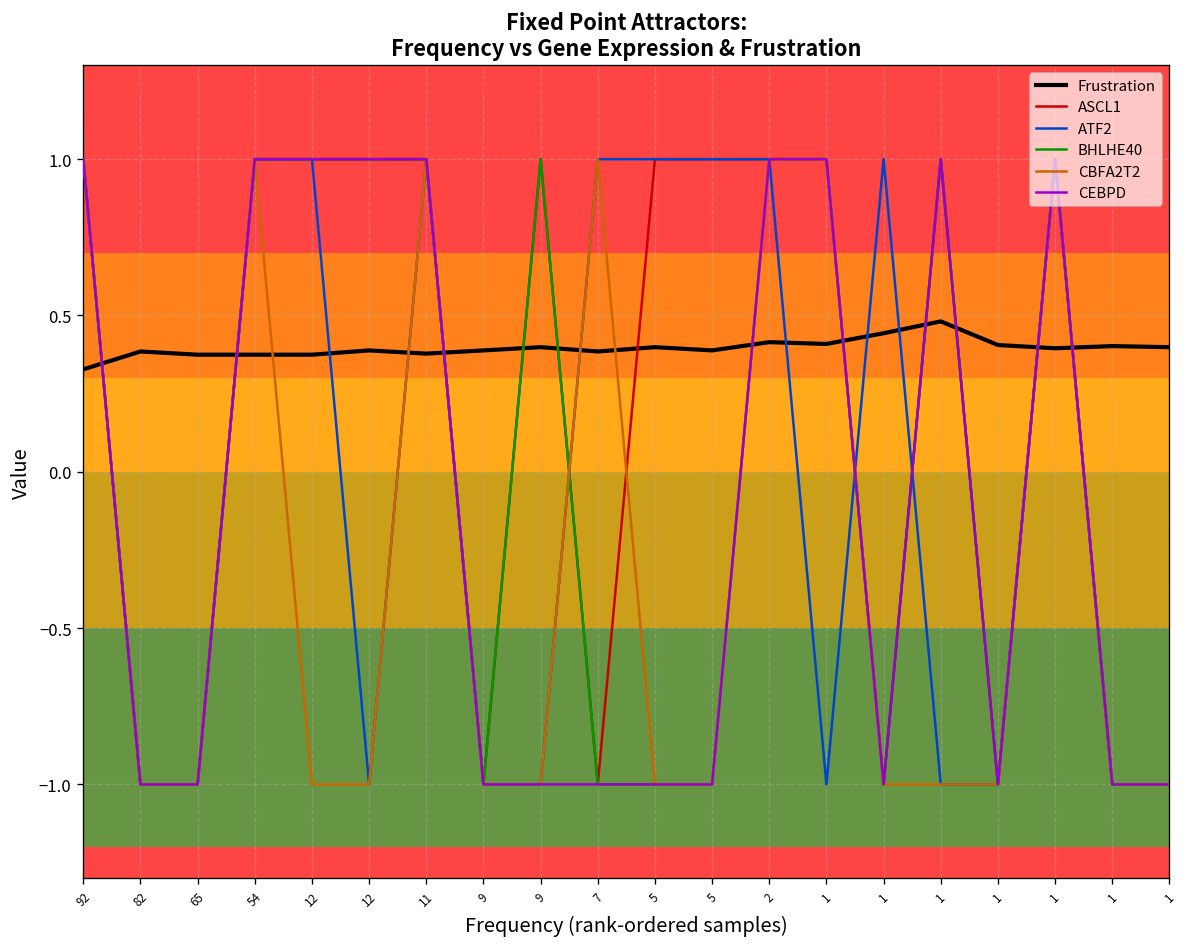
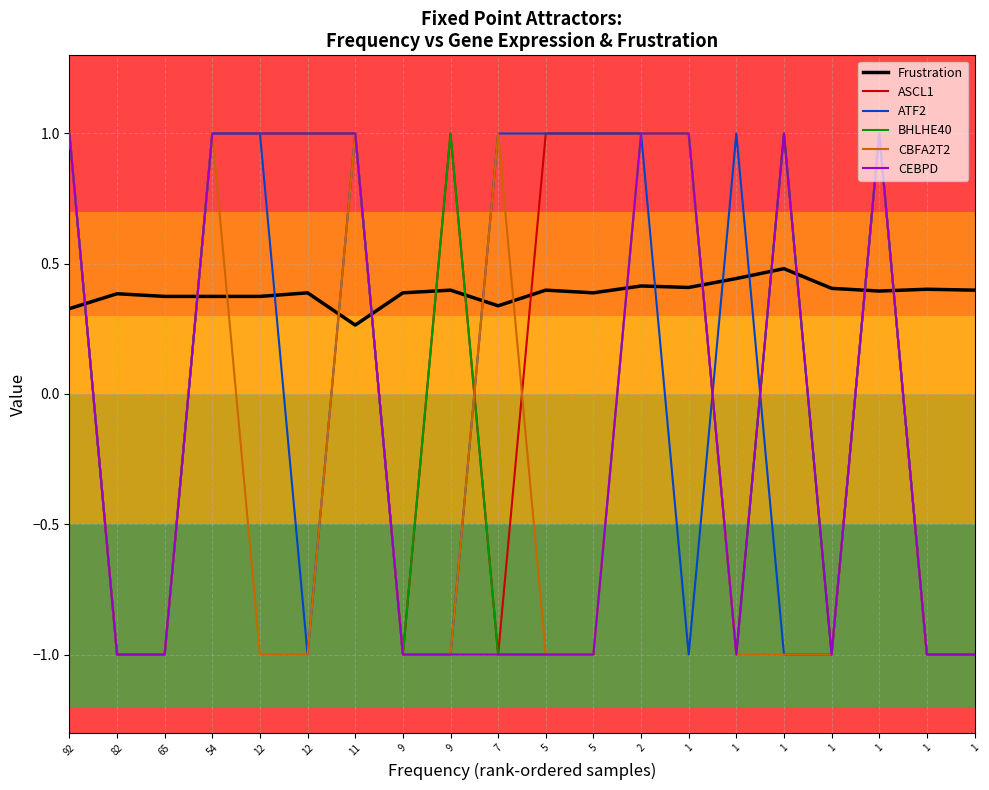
  {
    "Frustration": {
      "92": 0.33,
      "82": 0.38,
      "65": 0.37,
      "54": 0.37,
-     "11": 0.38,
-     "7": 0.38,
+     "11": 0.26,
+     "7": 0.34,
      "2": 0.41
    }
  }
